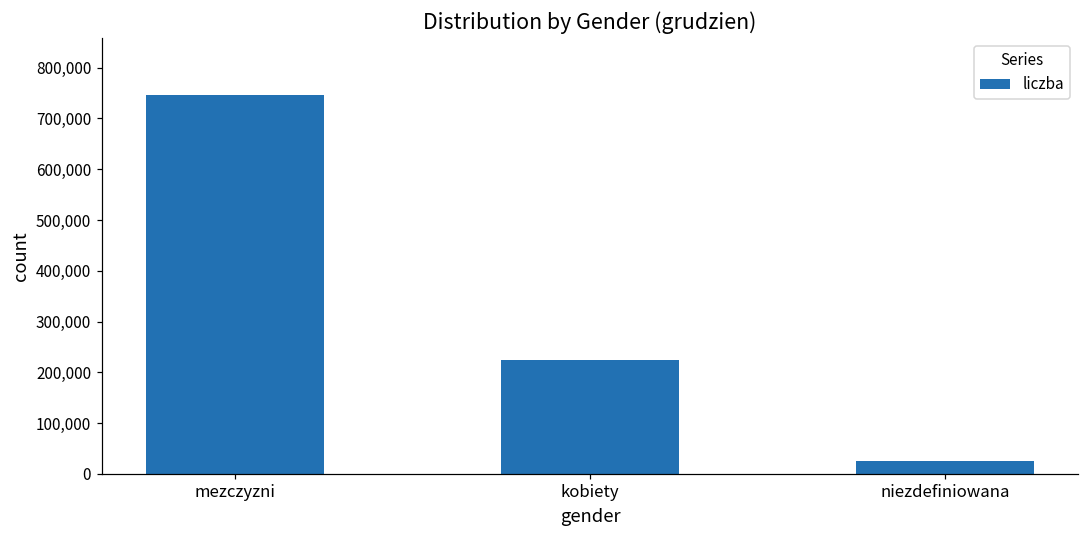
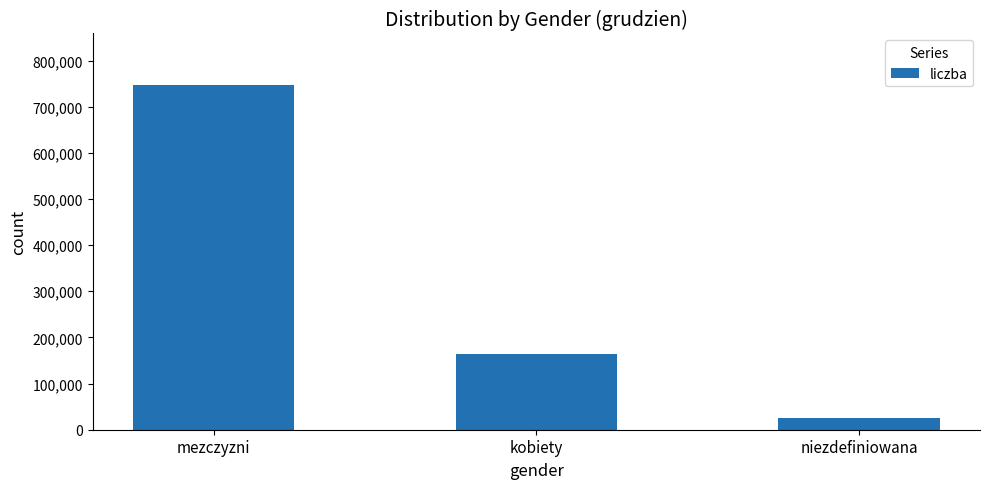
  {
    "mezczyzni": "750,000",
-   "kobiety": "220,000",
+   "kobiety": "160,000",
    "niezdefiniowana": "30,000"
  }
